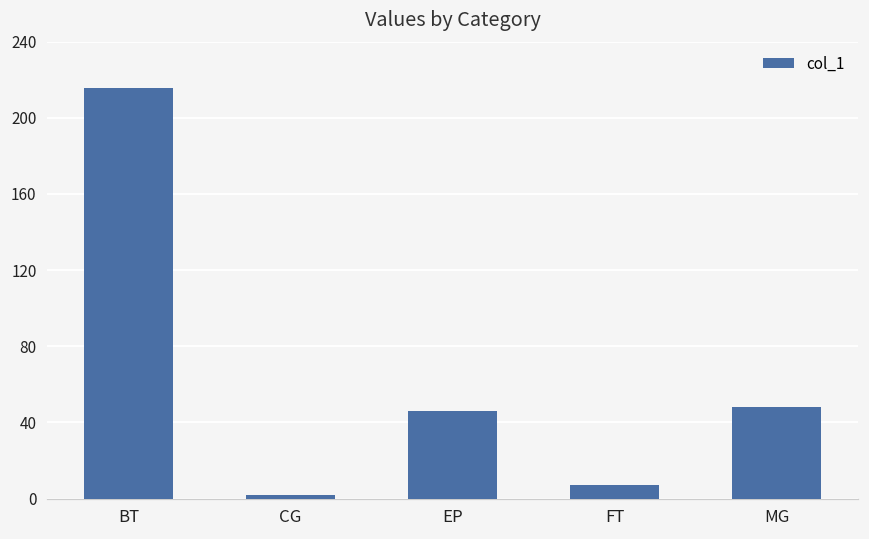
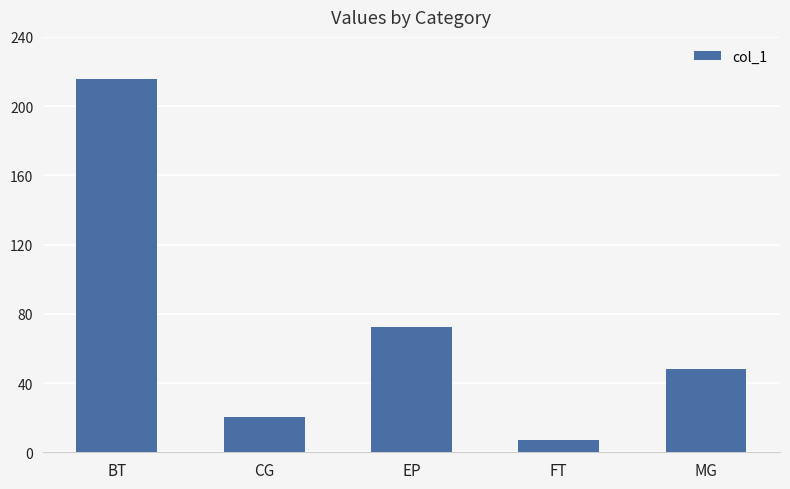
  {
    "BT": 216,
-   "CG": 2,
-   "EP": 46,
+   "CG": 20,
+   "EP": 72,
    "FT": 7,
    "MG": 48
  }
